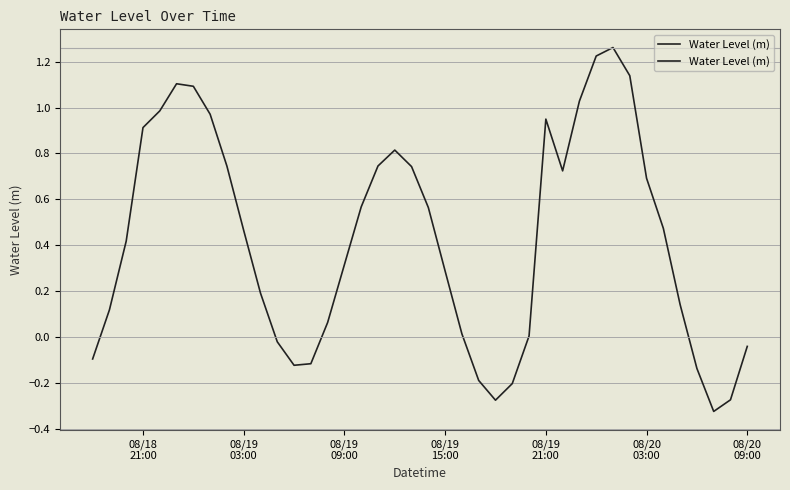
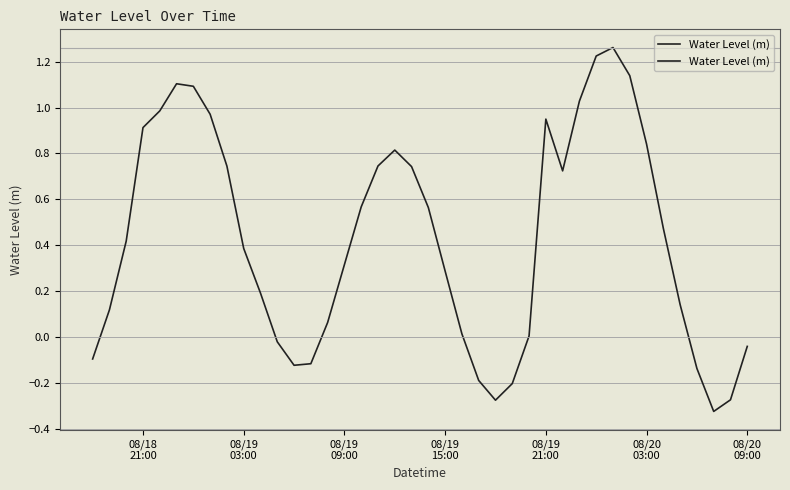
  {
    "08/18 21:00": 0.91,
-   "08/19 03:00": 0.47,
+   "08/19 03:00": 0.39,
    "08/19 09:00": 0.32,
    "08/19 15:00": 0.29,
    "08/19 21:00": 0.95,
-   "08/20 03:00": 0.69,
+   "08/20 03:00": 0.84,
    "08/20 09:00": -0.04
  }
